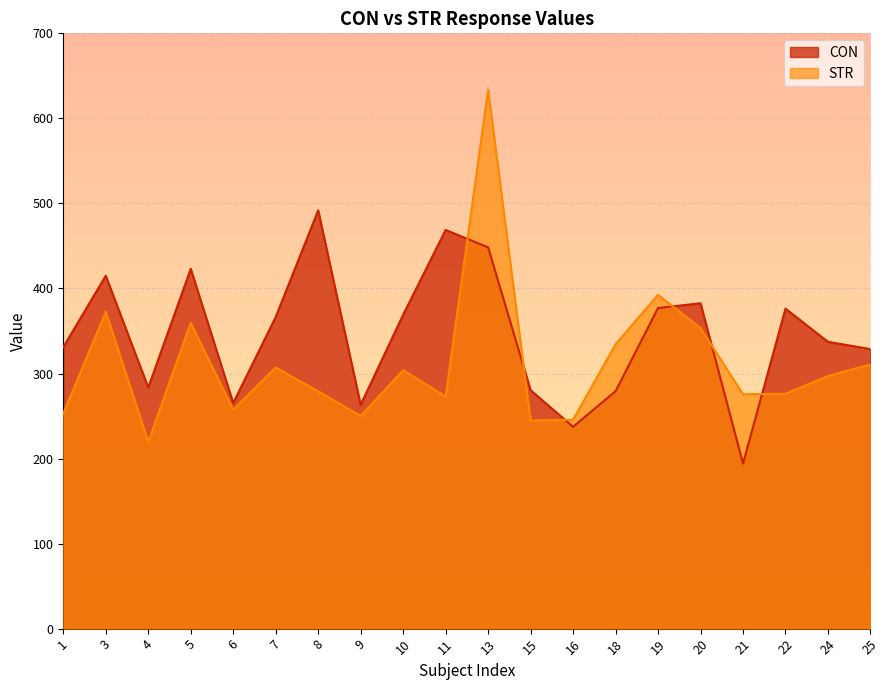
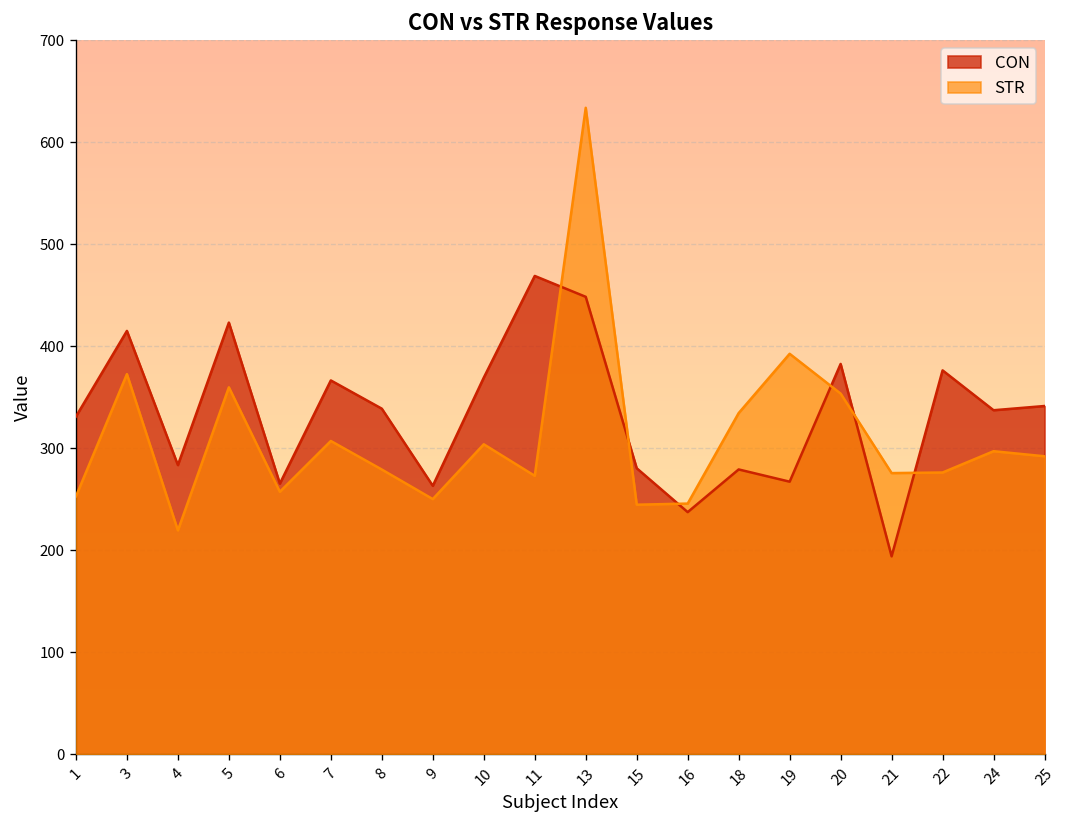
  {
    "CON": {
      "1": 330,
      "3": 410,
      "4": 280,
      "5": 420,
      "6": 270,
      "7": 370,
-     "8": 490,
+     "8": 340,
      "9": 260,
      "10": 370,
      "11": 470,
      "13": 450,
      "15": 280,
      "16": 240,
      "18": 280,
-     "19": 380,
+     "19": 270,
      "20": 380,
      "21": 190,
      "22": 380,
      "24": 340,
-     "25": 330
+     "25": 340
    },
    "STR": {
      "1": 250,
      "3": 370,
      "4": 220,
      "5": 360,
      "6": 260,
      "7": 310,
      "8": 280,
      "9": 250,
      "10": 300,
      "11": 270,
      "13": 630,
      "15": 240,
      "16": 250,
      "18": 330,
      "19": 390,
      "20": 350,
      "21": 280,
      "22": 280,
      "24": 300,
-     "25": 310
+     "25": 290
    }
  }
